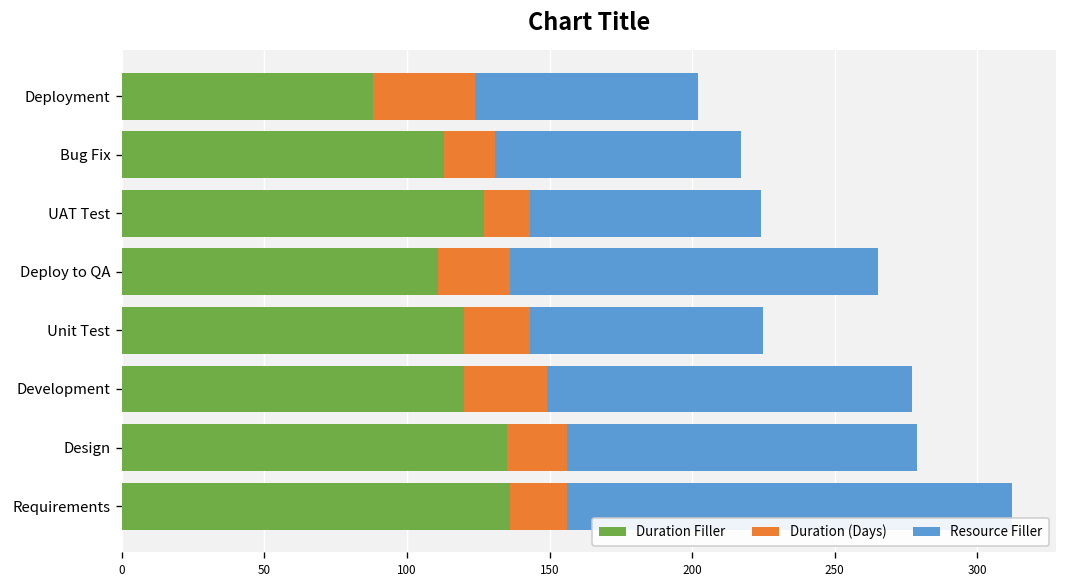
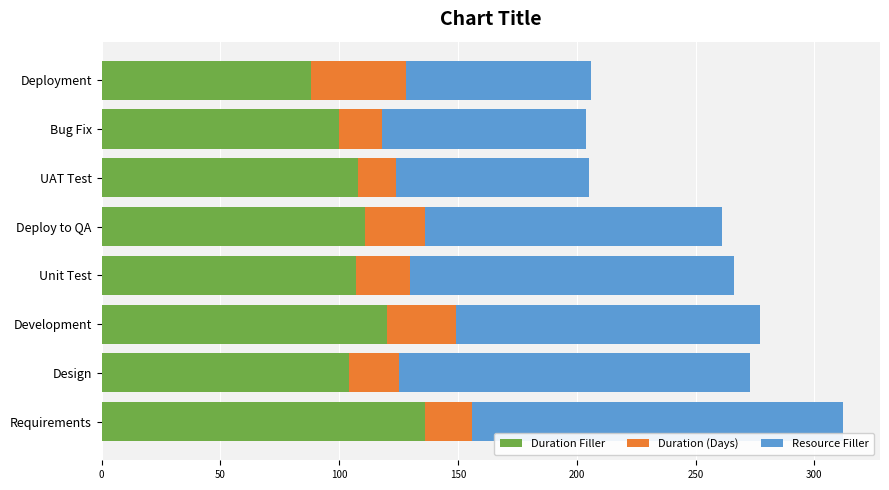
  {
    "Duration Filler": {
      "Deployment": 88,
-     "Bug Fix": 113,
-     "UAT Test": 127,
+     "Bug Fix": 100,
+     "UAT Test": 108,
      "Deploy to QA": 111,
-     "Unit Test": 120,
+     "Unit Test": 107,
      "Development": 120,
-     "Design": 135,
+     "Design": 104,
      "Requirements": 136
    },
    "Duration (Days)": {
-     "Deployment": 36,
+     "Deployment": 40,
      "Bug Fix": 18,
      "UAT Test": 16,
      "Deploy to QA": 25,
      "Unit Test": 23,
      "Development": 29,
      "Design": 21,
      "Requirements": 20
    },
    "Resource Filler": {
      "Deployment": 78,
      "Bug Fix": 86,
      "UAT Test": 81,
-     "Deploy to QA": 129,
-     "Unit Test": 82,
+     "Deploy to QA": 125,
+     "Unit Test": 136,
      "Development": 128,
-     "Design": 123,
+     "Design": 148,
      "Requirements": 156
    }
  }
